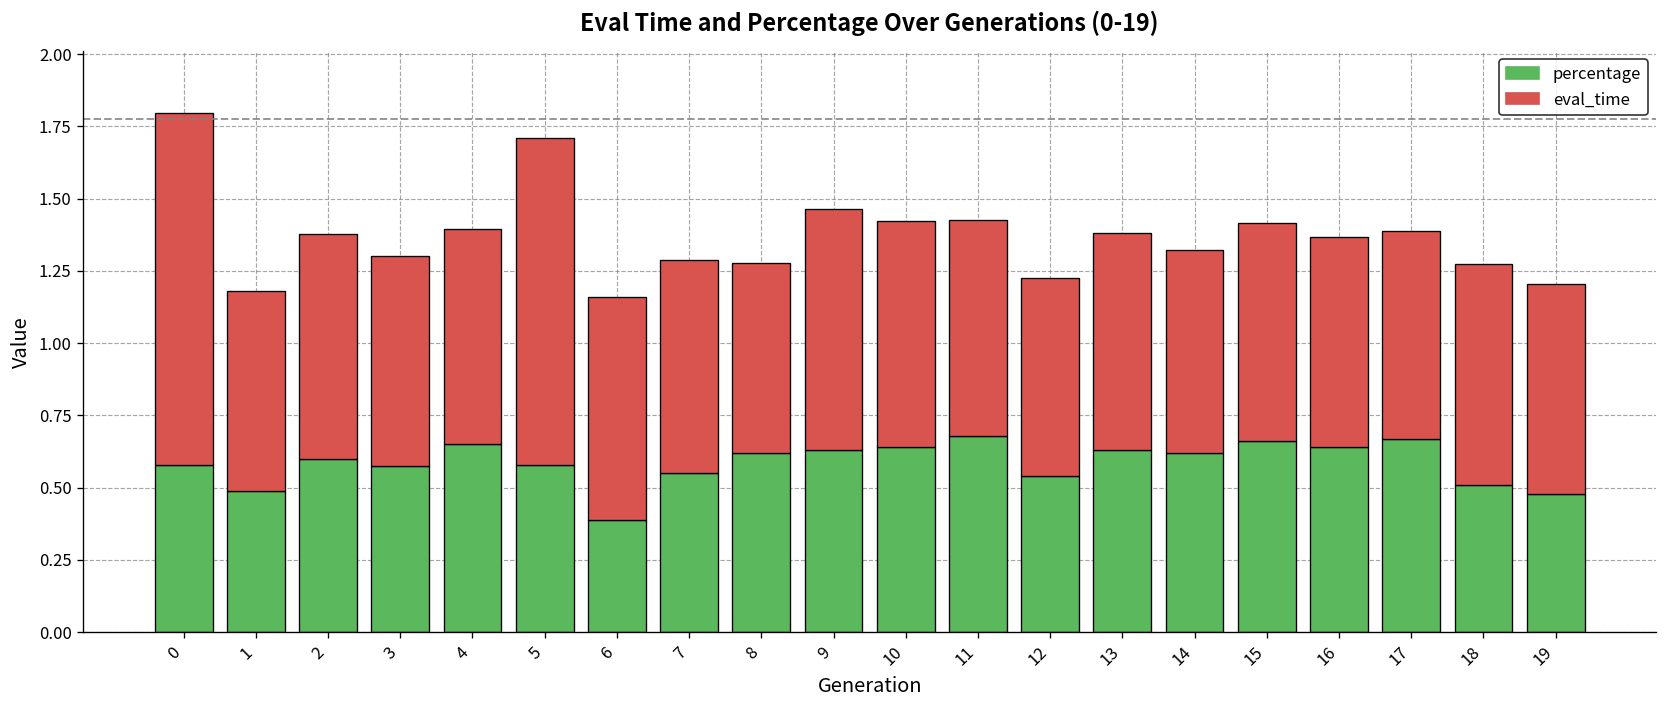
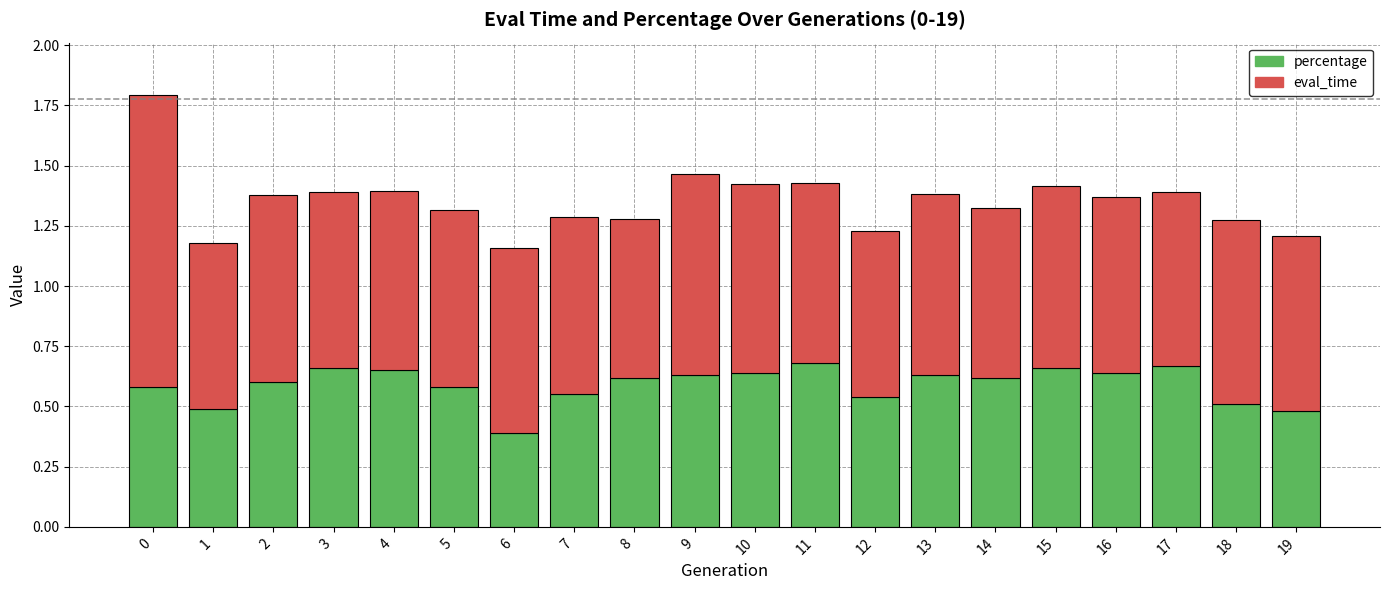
  {
    "percentage": {
      "0": 0.58,
      "1": 0.49,
      "2": 0.60,
-     "3": 0.57,
+     "3": 0.66,
      "4": 0.65,
      "5": 0.58,
      "6": 0.39,
      "7": 0.55,
      "8": 0.62,
      "9": 0.63,
      "10": 0.64,
      "11": 0.68,
      "12": 0.54,
      "13": 0.63,
      "14": 0.62,
      "15": 0.66,
      "16": 0.64,
      "17": 0.67,
      "18": 0.51,
      "19": 0.48
    },
    "eval_time": {
      "0": 1.22,
      "1": 0.69,
      "2": 0.78,
      "3": 0.73,
      "4": 0.75,
-     "5": 1.13,
+     "5": 0.74,
      "6": 0.77,
      "7": 0.74,
      "8": 0.66,
      "9": 0.83,
      "10": 0.78,
      "11": 0.75,
      "12": 0.69,
      "13": 0.75,
      "14": 0.70,
      "15": 0.75,
      "16": 0.73,
      "17": 0.72,
      "18": 0.77,
      "19": 0.73
    }
  }
